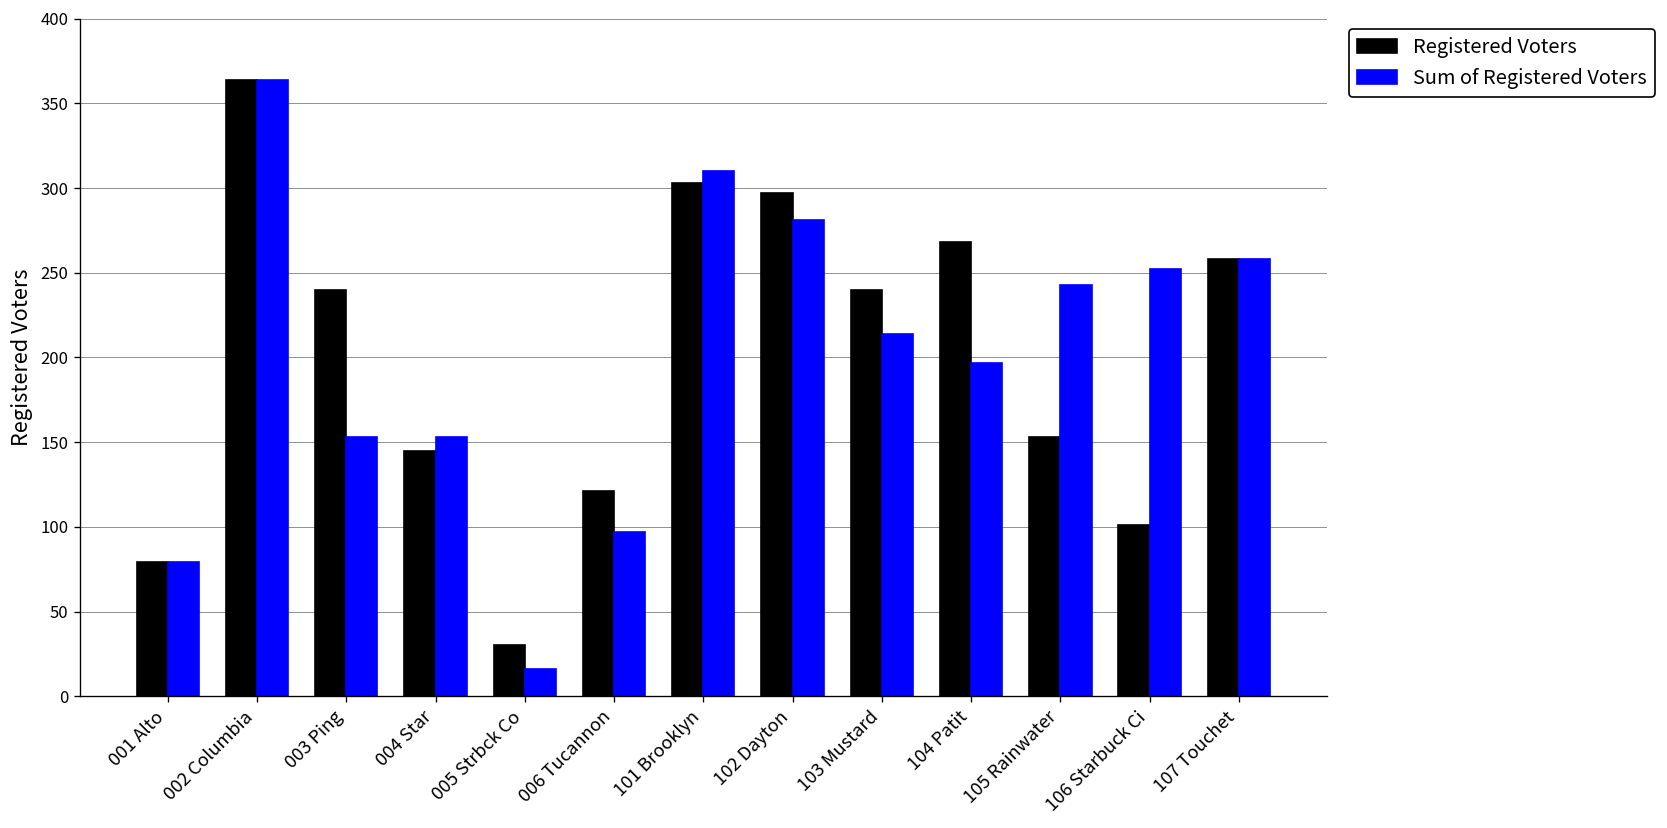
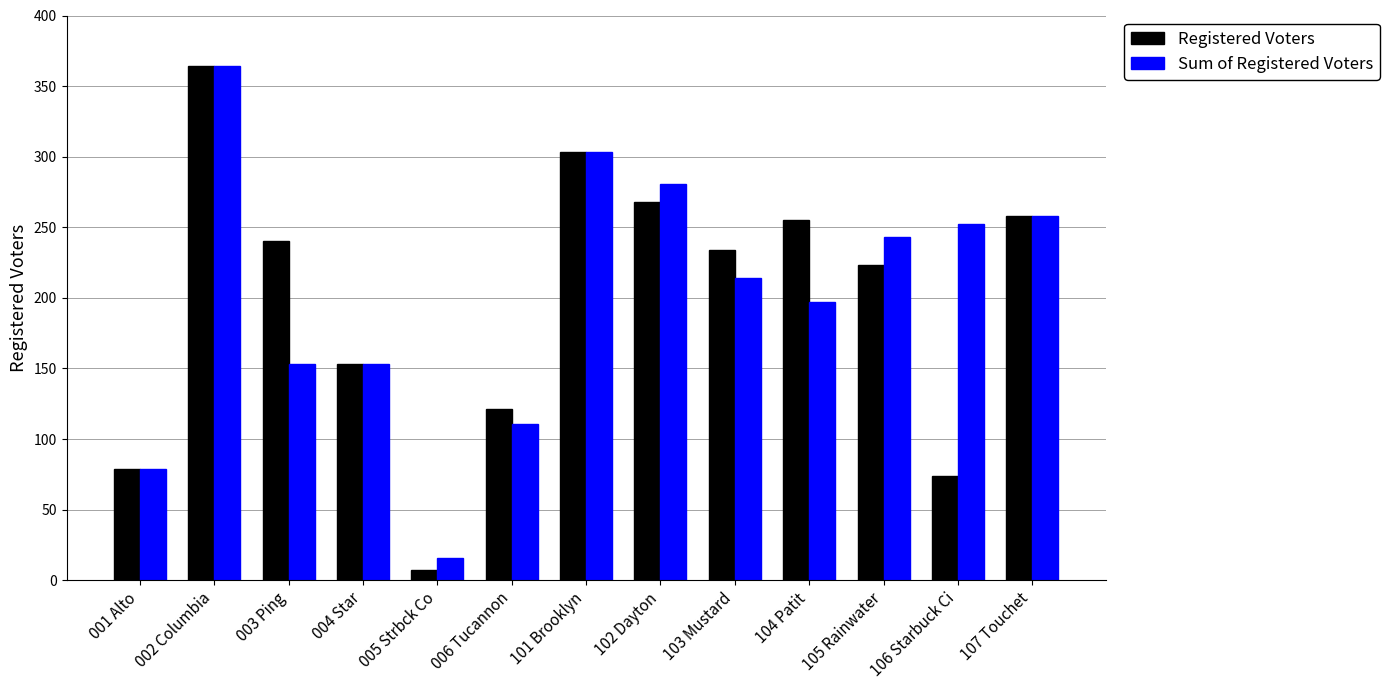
  {
    "Registered Voters": {
      "001 Alto": 79,
      "002 Columbia": 364,
      "003 Ping": 240,
-     "004 Star": 145,
-     "005 Strbck Co": 30,
+     "004 Star": 153,
+     "005 Strbck Co": 7,
      "006 Tucannon": 121,
      "101 Brooklyn": 303,
-     "102 Dayton": 297,
-     "103 Mustard": 240,
-     "104 Patit": 268,
-     "105 Rainwater": 153,
-     "106 Starbuck Ci": 101,
+     "102 Dayton": 268,
+     "103 Mustard": 234,
+     "104 Patit": 255,
+     "105 Rainwater": 223,
+     "106 Starbuck Ci": 74,
      "107 Touchet": 258
    },
    "Sum of Registered Voters": {
      "001 Alto": 79,
      "002 Columbia": 364,
      "003 Ping": 153,
      "004 Star": 153,
      "005 Strbck Co": 16,
-     "006 Tucannon": 97,
-     "101 Brooklyn": 310,
+     "006 Tucannon": 111,
+     "101 Brooklyn": 303,
      "102 Dayton": 281,
      "103 Mustard": 214,
      "104 Patit": 197,
      "105 Rainwater": 243,
      "106 Starbuck Ci": 252,
      "107 Touchet": 258
    }
  }
